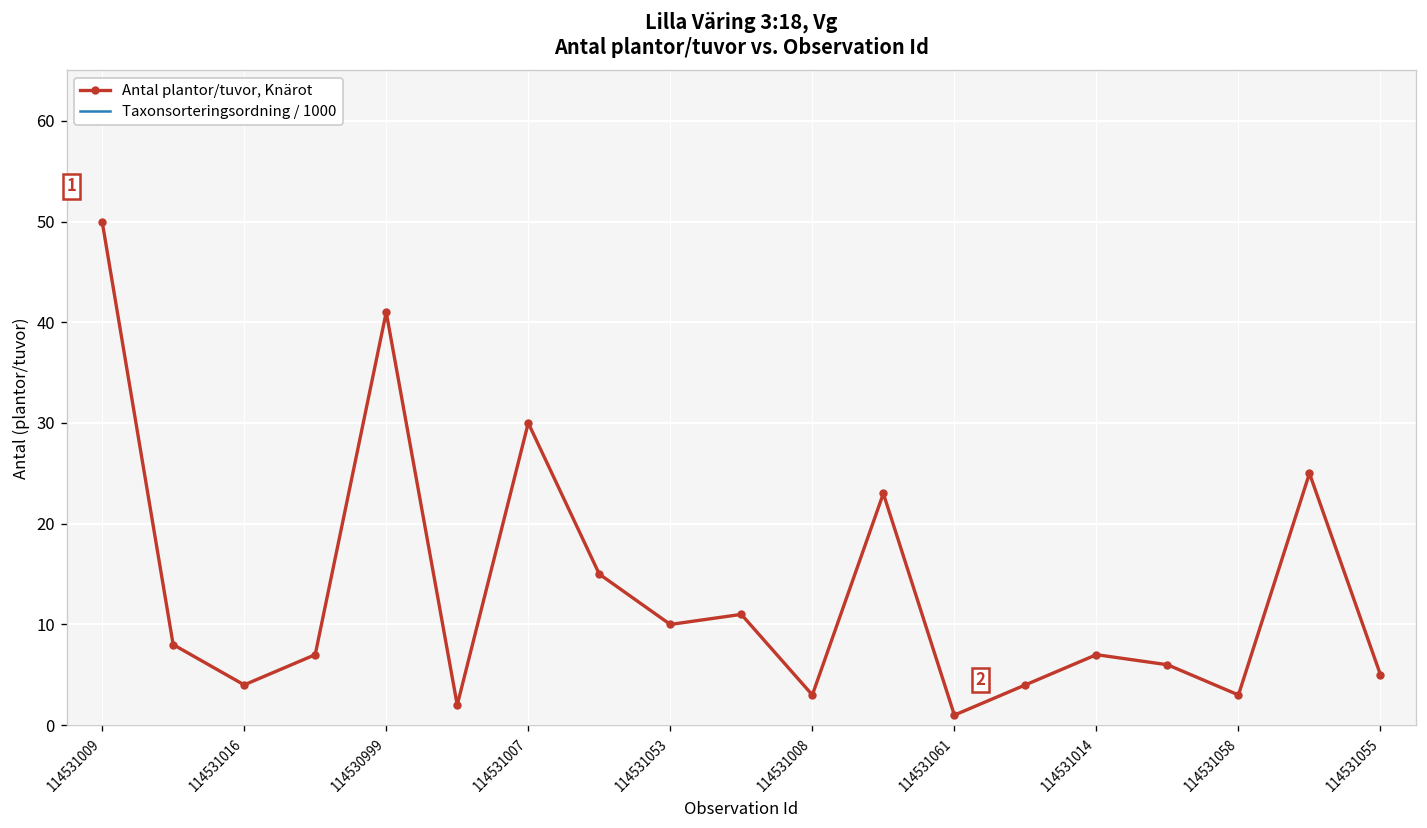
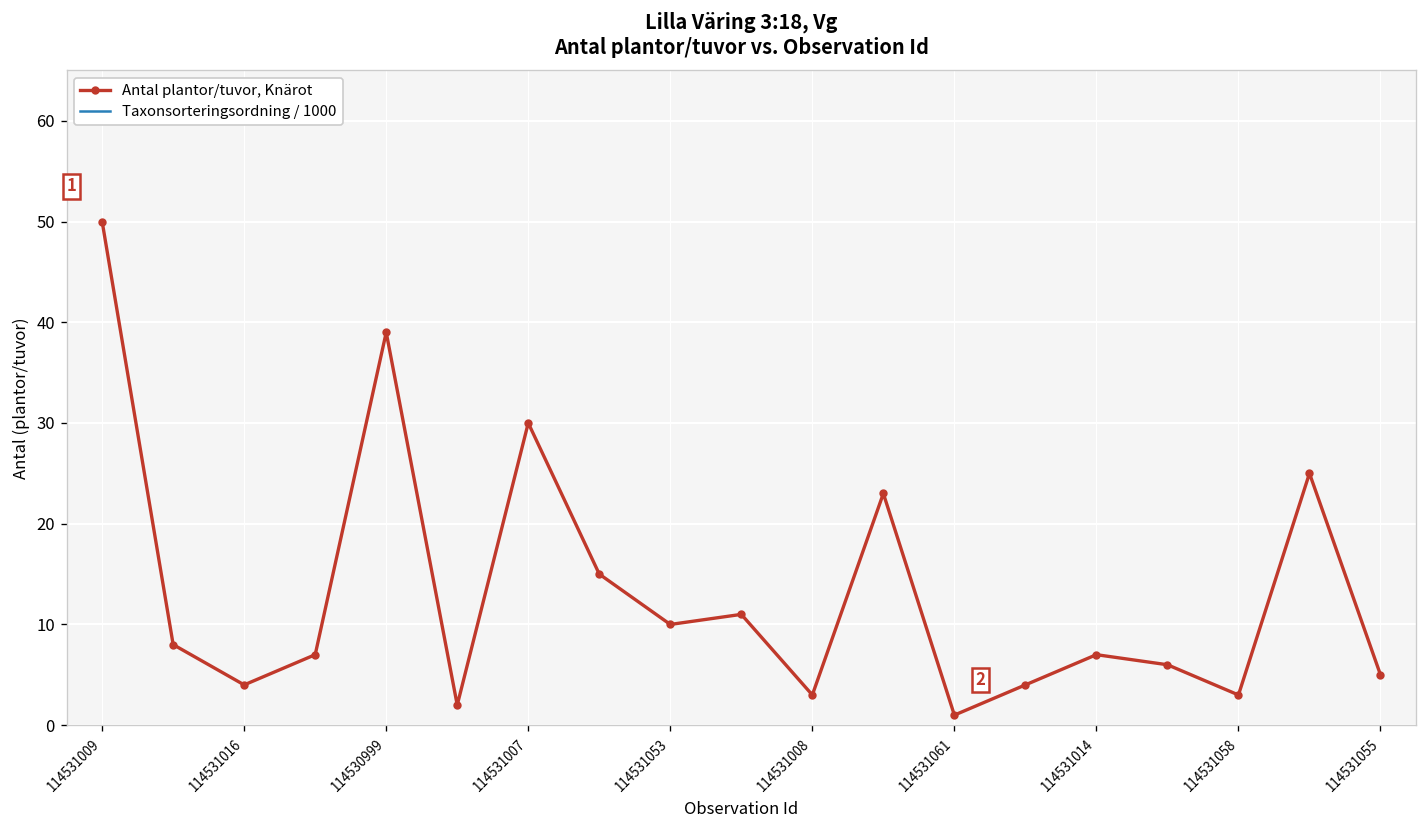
  {
    "Antal plantor/tuvor, Knärot": {
      "114531009": 50,
      "114531016": 4,
-     "114530999": 41,
+     "114530999": 39,
      "114531007": 30,
      "114531053": 10,
      "114531008": 3,
      "114531061": 1,
      "114531014": 7,
      "114531058": 3,
      "114531055": 5
    }
  }
